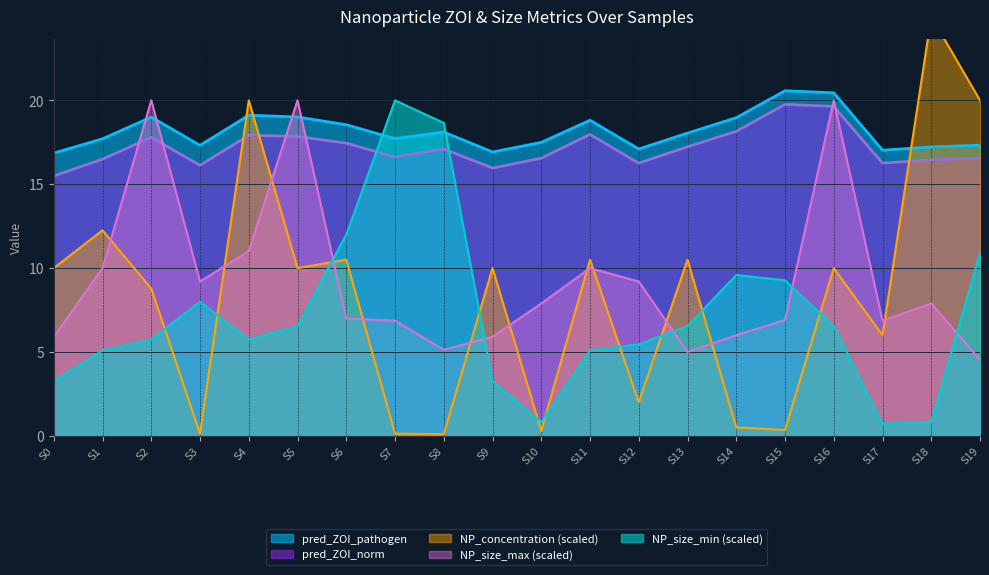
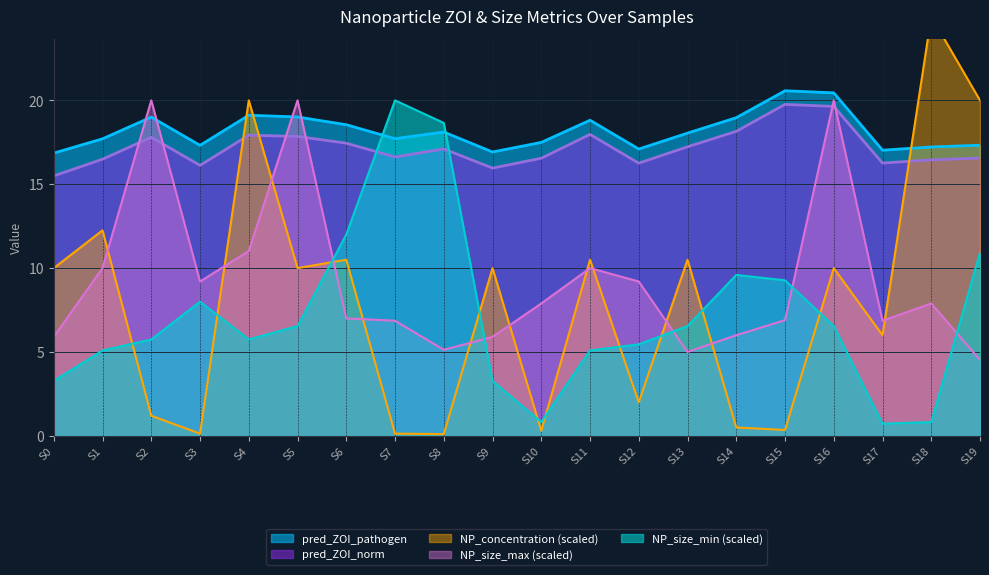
  {
    "pred_ZOI_norm": {
      "S0": 15.5,
      "S1": 16.5,
      "S2": 17.8,
      "S3": 16.1,
      "S4": 17.9,
      "S5": 17.8,
      "S6": 17.4,
      "S7": 16.6,
      "S8": 17.1,
      "S9": 16.0,
      "S10": 16.6,
      "S11": 18.0,
      "S12": 16.3,
      "S13": 17.2,
      "S14": 18.2,
      "S15": 19.8,
      "S16": 19.6,
      "S17": 16.3,
      "S18": 16.5,
      "S19": 16.6
    },
    "NP_concentration (scaled)": {
      "S0": 10.0,
      "S1": 12.3,
-     "S2": 8.8,
+     "S2": 1.2,
      "S3": 0.1,
      "S4": 20.0,
      "S5": 10.0,
      "S6": 10.5,
      "S7": 0.1,
      "S8": 0.1,
      "S9": 10.0,
      "S10": 0.3,
      "S11": 10.5,
      "S12": 2.0,
      "S13": 10.5,
      "S14": 0.5,
      "S15": 0.4,
      "S16": 10.0,
      "S17": 6.0,
      "S19": 20.0
    },
    "NP_size_max (scaled)": {
      "S0": 5.9,
      "S1": 10.0,
      "S2": 20.0,
      "S3": 9.2,
      "S4": 11.0,
      "S5": 20.0,
      "S6": 7.0,
      "S7": 6.9,
      "S8": 5.1,
      "S9": 5.9,
      "S10": 7.9,
      "S11": 10.0,
      "S12": 9.2,
      "S13": 5.0,
      "S14": 6.0,
      "S15": 6.9,
      "S16": 20.0,
      "S17": 6.9,
      "S18": 7.9,
      "S19": 4.5
    }
  }
